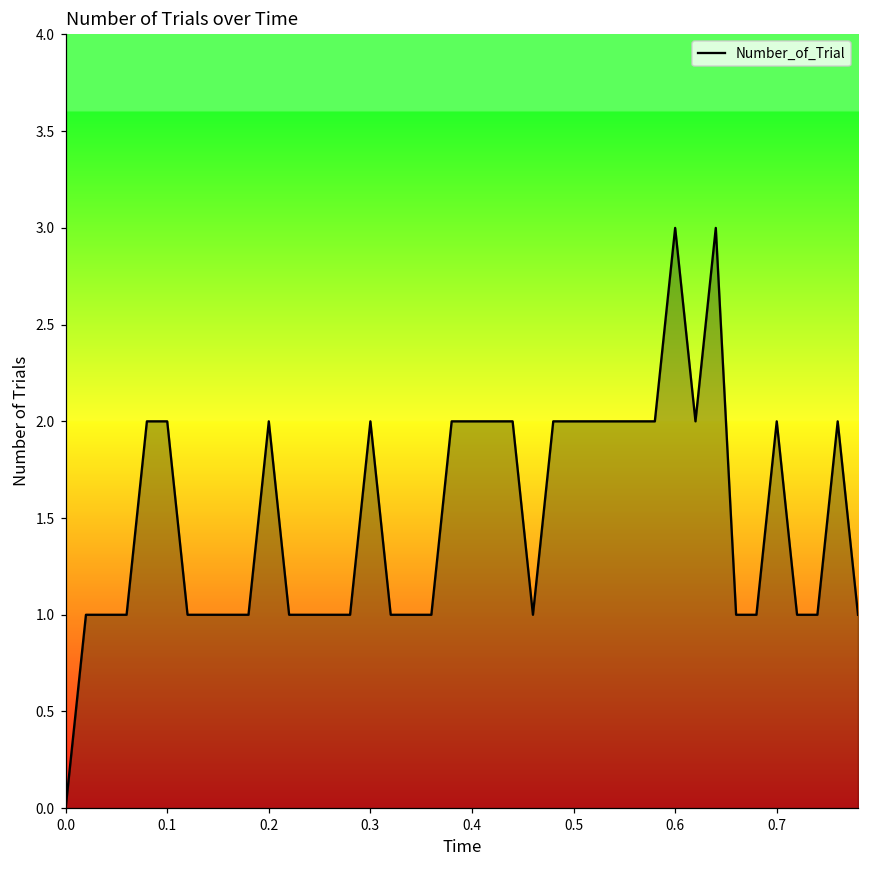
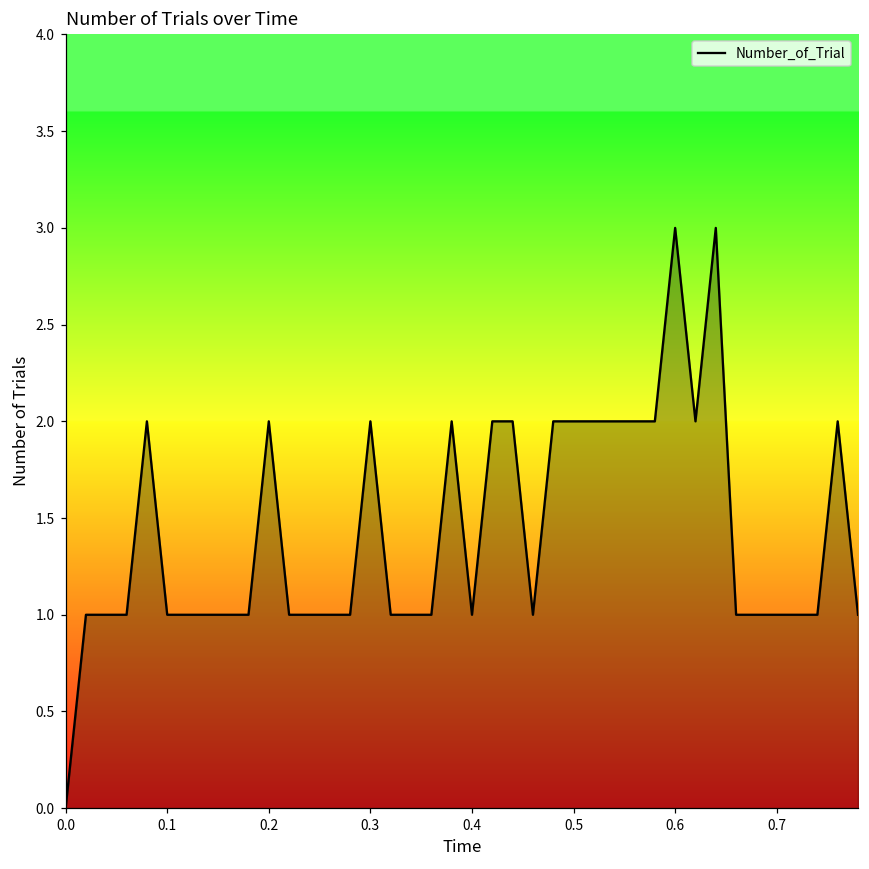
  {
    "0.0": 0,
-   "0.1": 2,
+   "0.1": 1,
    "0.2": 2,
    "0.3": 2,
-   "0.4": 2,
+   "0.4": 1,
    "0.5": 2,
    "0.6": 3,
-   "0.7": 2
+   "0.7": 1
  }
